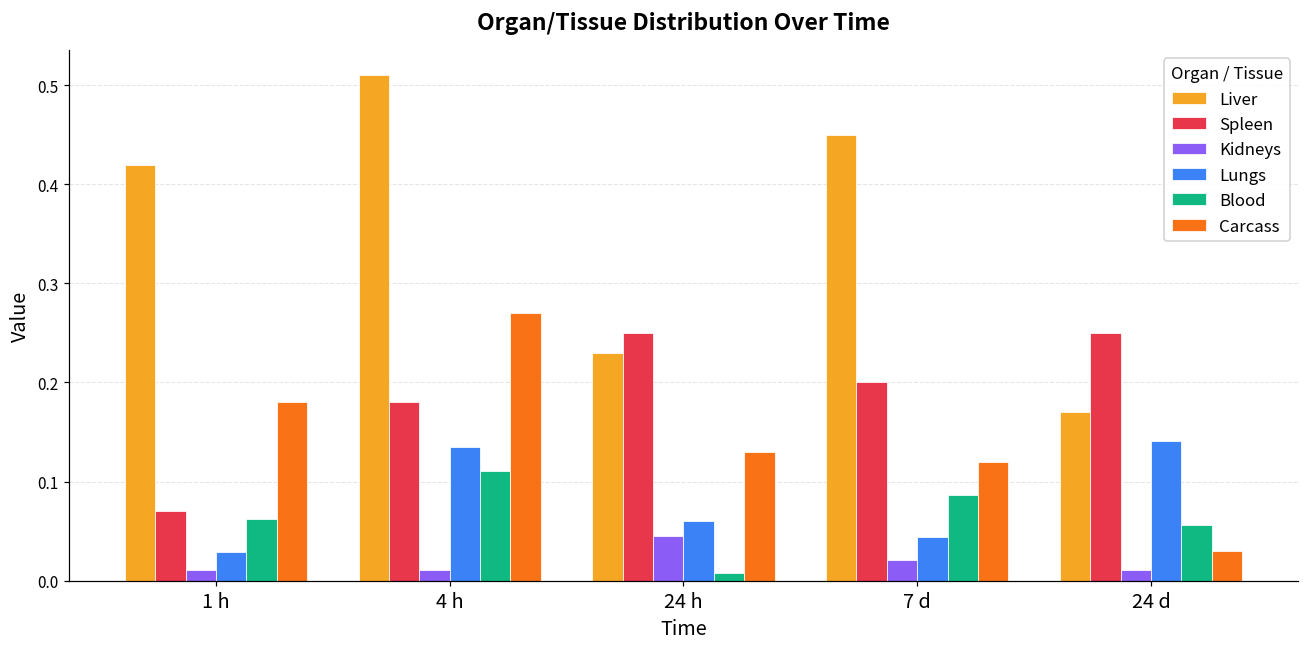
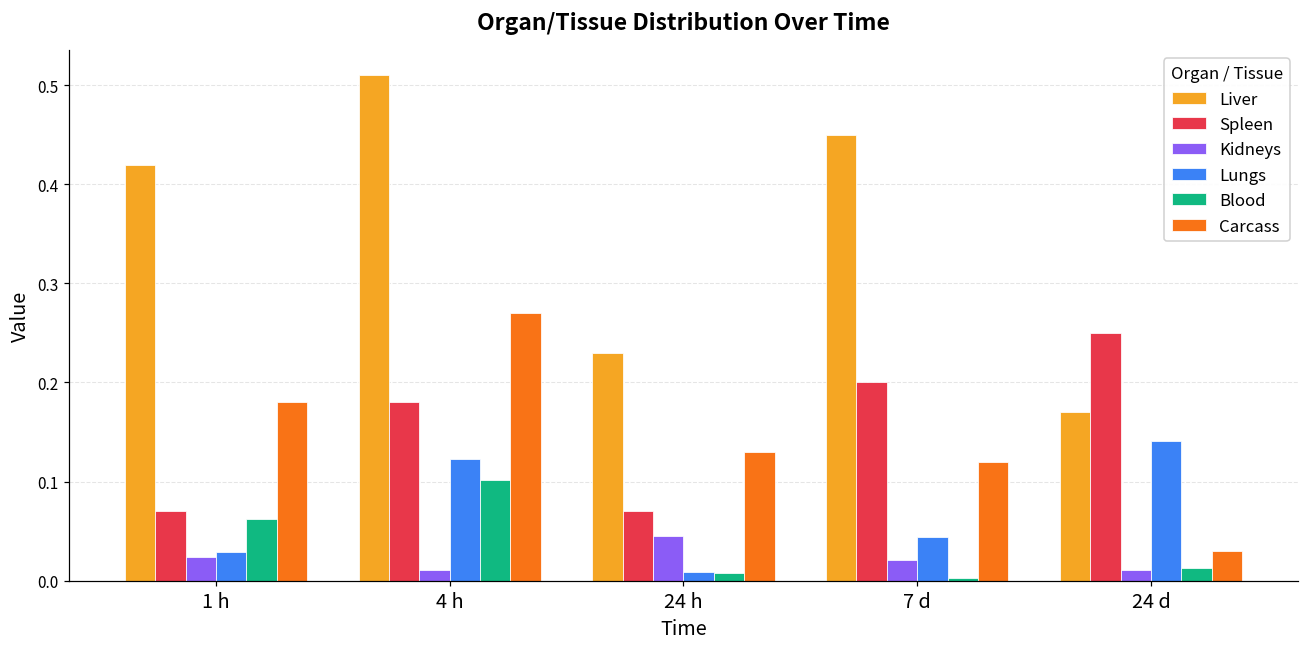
  {
    "Spleen": {
      "1 h": 0.07,
      "4 h": 0.18,
-     "24 h": 0.25,
+     "24 h": 0.07,
      "7 d": 0.20,
      "24 d": 0.25
    },
    "Kidneys": {
-     "1 h": 0.01,
+     "1 h": 0.02,
      "4 h": 0.01,
      "24 h": 0.05,
      "7 d": 0.02,
      "24 d": 0.01
    },
    "Lungs": {
      "1 h": 0.03,
-     "4 h": 0.14,
-     "24 h": 0.06,
+     "4 h": 0.12,
+     "24 h": 0.01,
      "7 d": 0.04,
      "24 d": 0.14
    },
    "Blood": {
      "1 h": 0.06,
-     "4 h": 0.11,
+     "4 h": 0.10,
      "24 h": 0.01,
-     "7 d": 0.09,
-     "24 d": 0.06
+     "7 d": 0.00,
+     "24 d": 0.01
    }
  }
